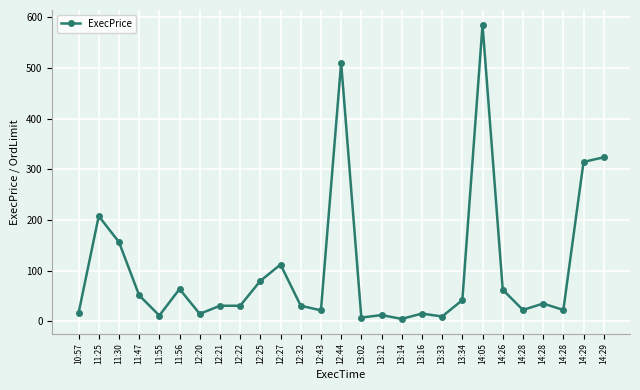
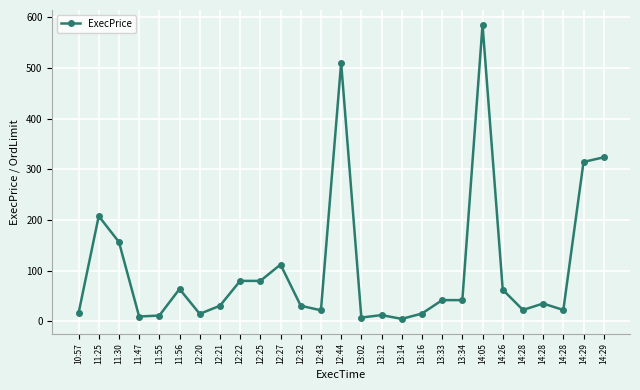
  {
    "10:57": 20,
    "11:25": 210,
    "11:30": 160,
-   "11:47": 50,
+   "11:47": 10,
    "11:55": 10,
    "11:56": 60,
    "12:20": 20,
    "12:21": 30,
-   "12:22": 30,
+   "12:22": 80,
    "12:25": 80,
    "12:27": 110,
    "12:32": 30,
    "12:43": 20,
    "12:44": 510,
    "13:02": 10,
    "13:12": 10,
    "13:14": 10,
    "13:16": 20,
-   "13:33": 10,
+   "13:33": 40,
    "13:34": 40,
    "14:05": 590,
    "14:26": 60
  }
